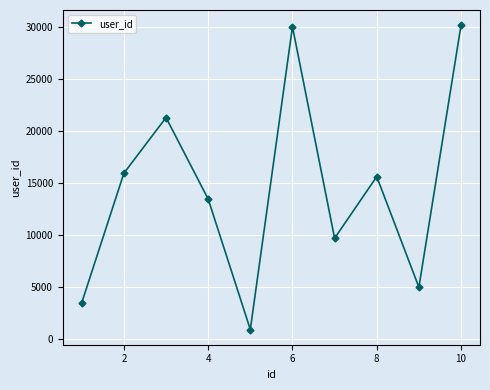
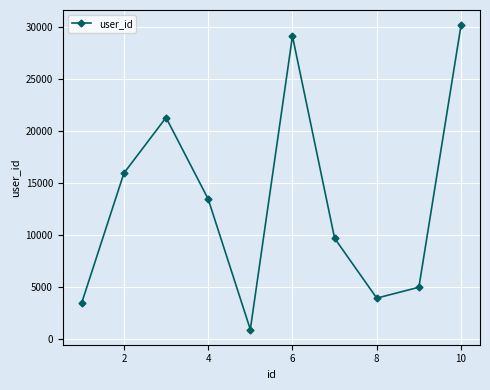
  {
    "2": 15900,
    "4": 13500,
-   "6": 30000,
-   "8": 15600,
+   "6": 29100,
+   "8": 3900,
    "10": 30200
  }
